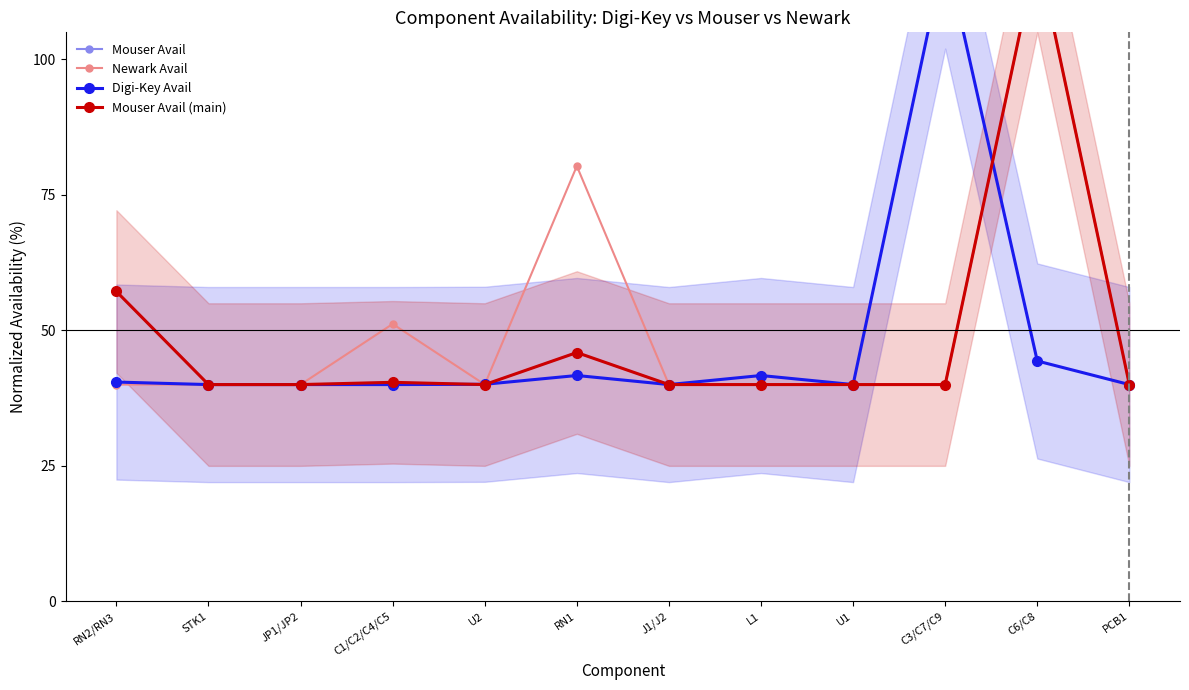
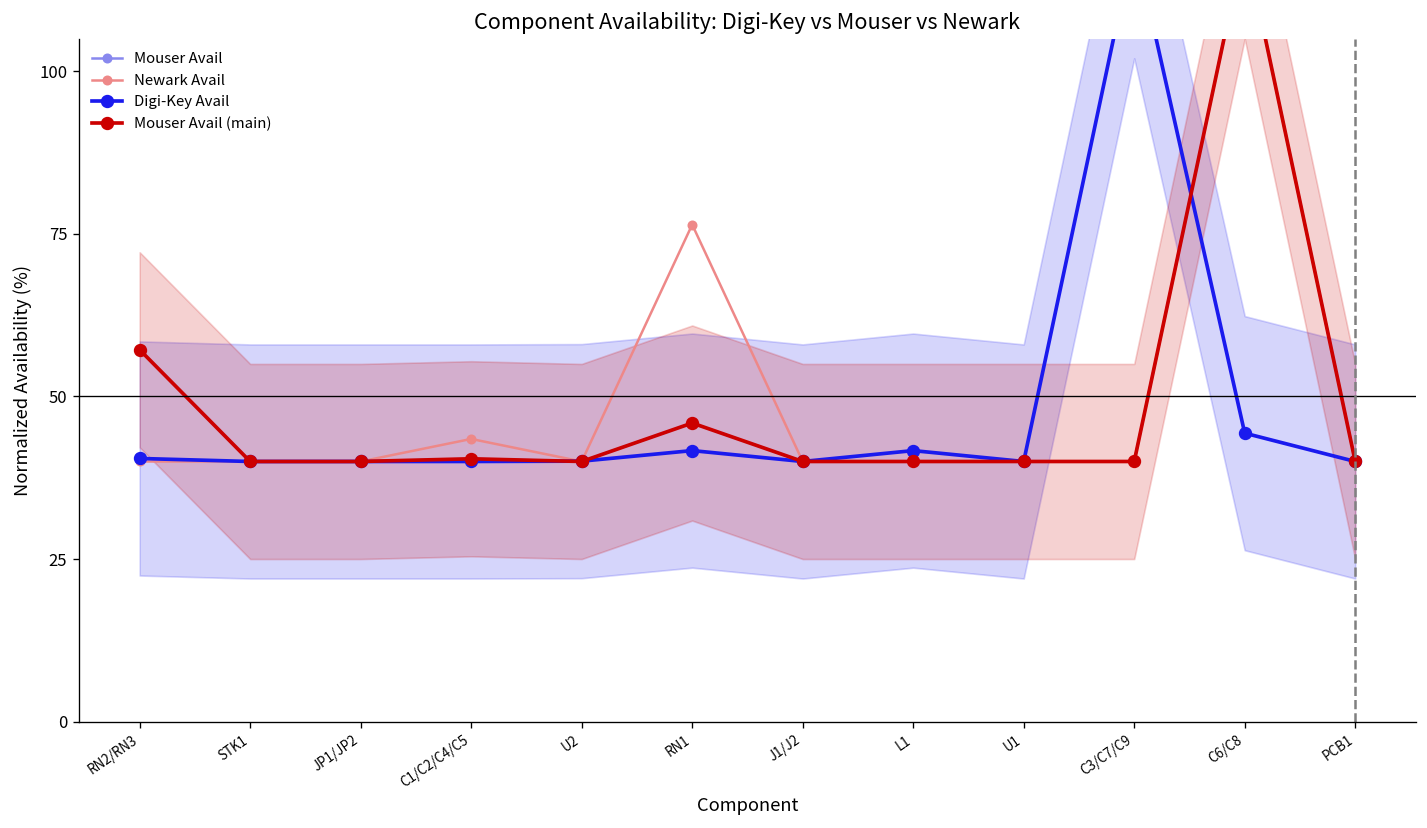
  {
    "Newark Avail": {
-     "C1/C2/C4/C5": 51,
-     "RN1": 80
+     "C1/C2/C4/C5": 43,
+     "RN1": 76
    }
  }
